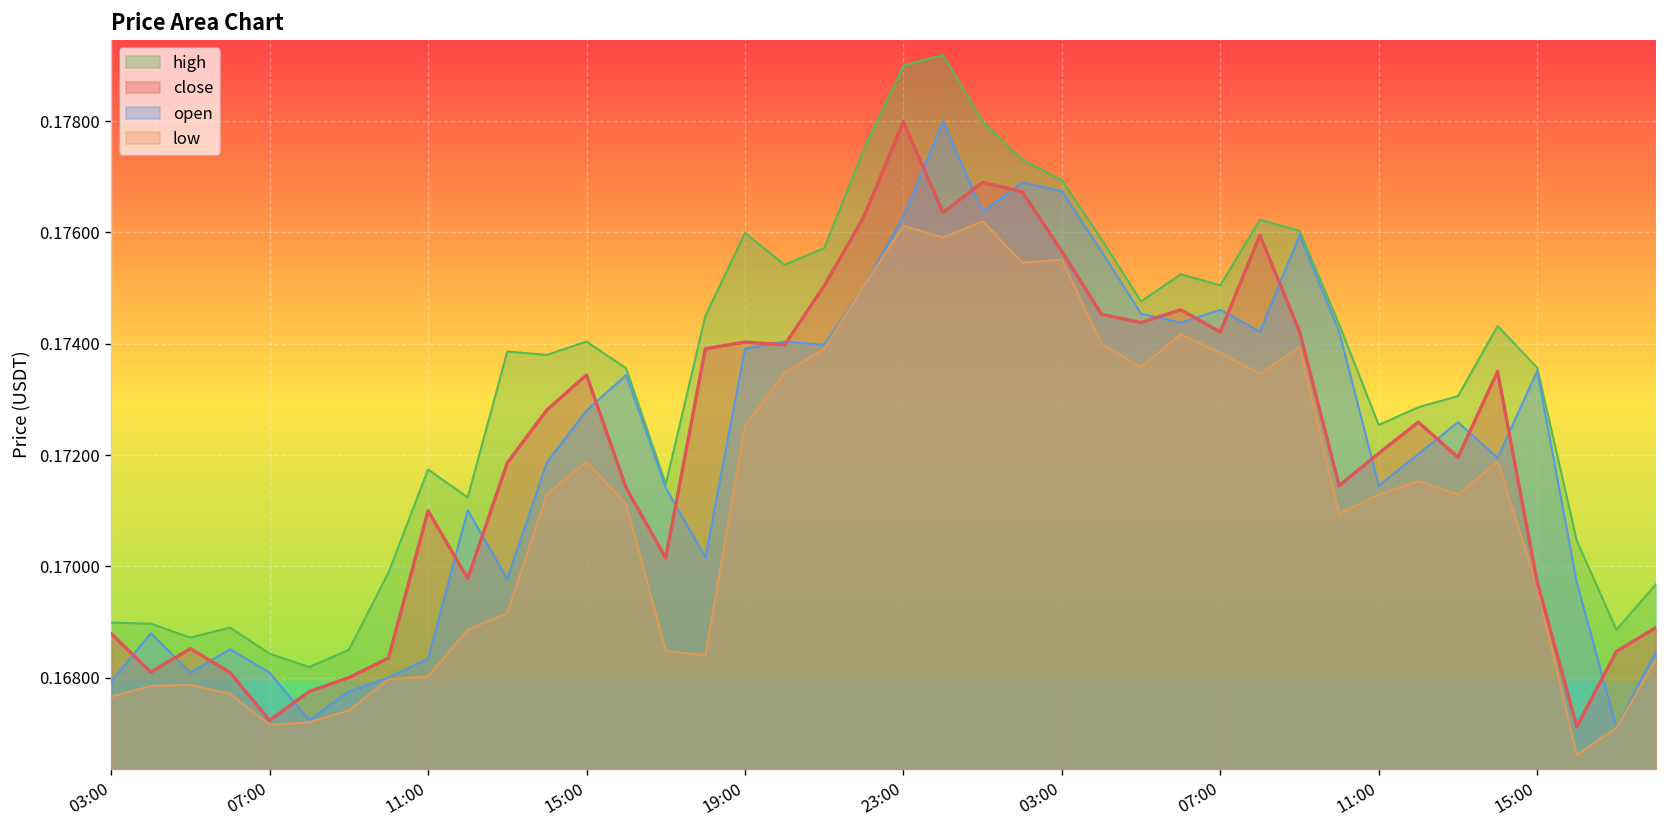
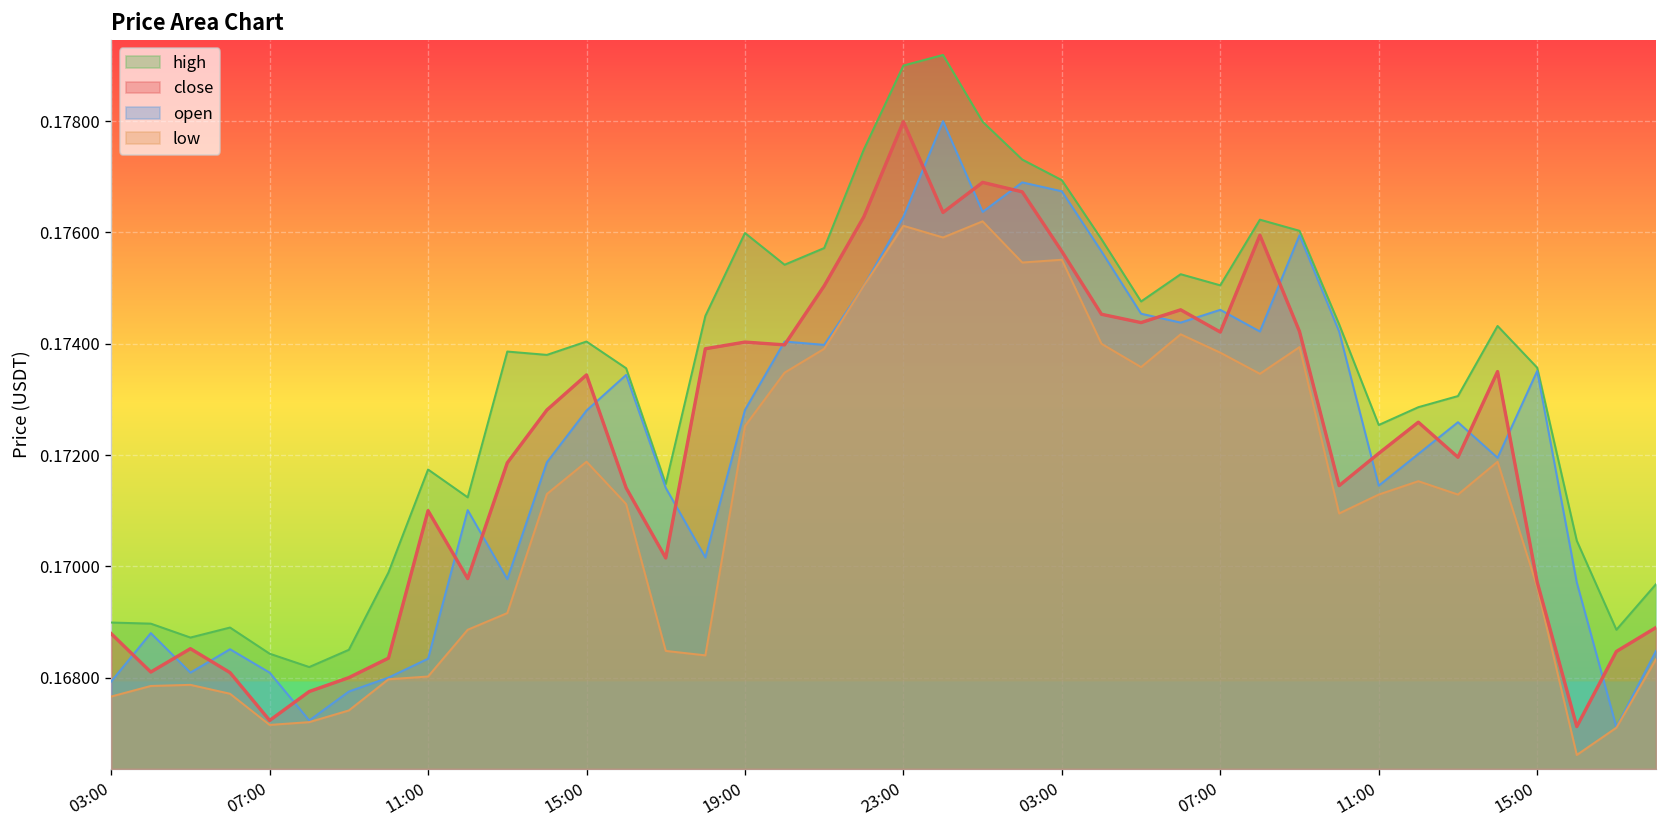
  {
    "high": {
      "19:00": 0.1760,
      "23:00": 0.1790
    },
    "open": {
-     "19:00": 0.1739,
+     "19:00": 0.1728,
      "23:00": 0.1763
    }
  }
